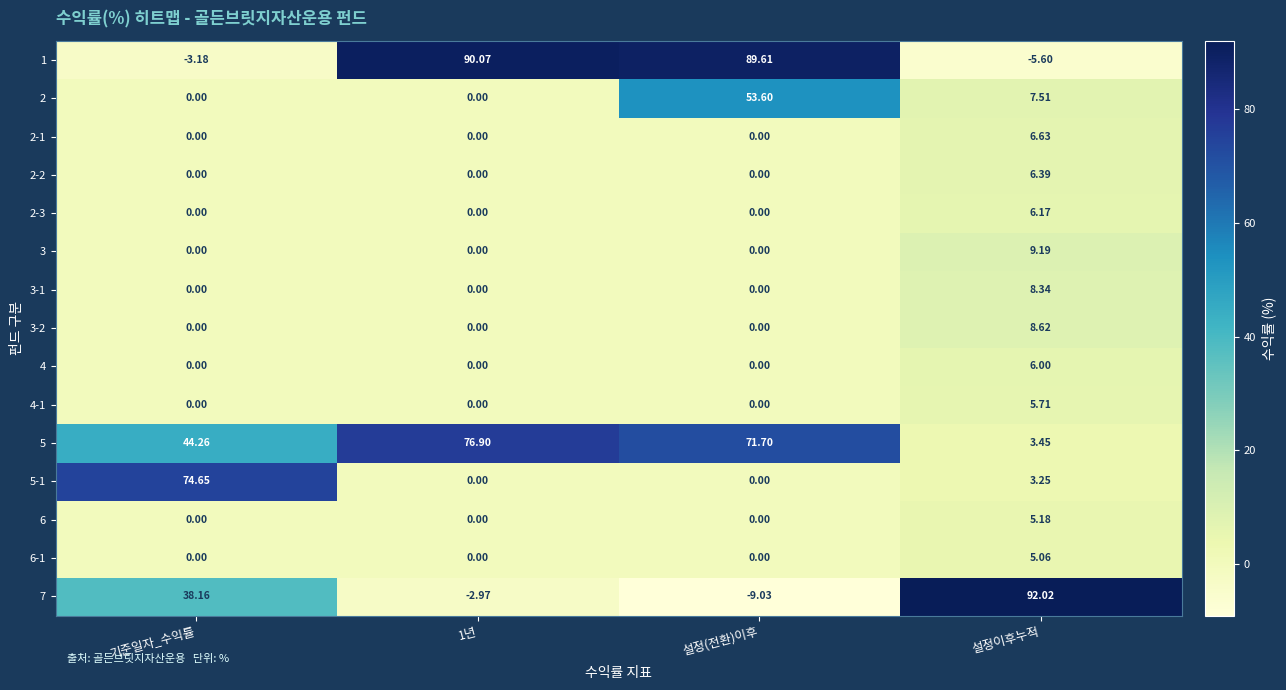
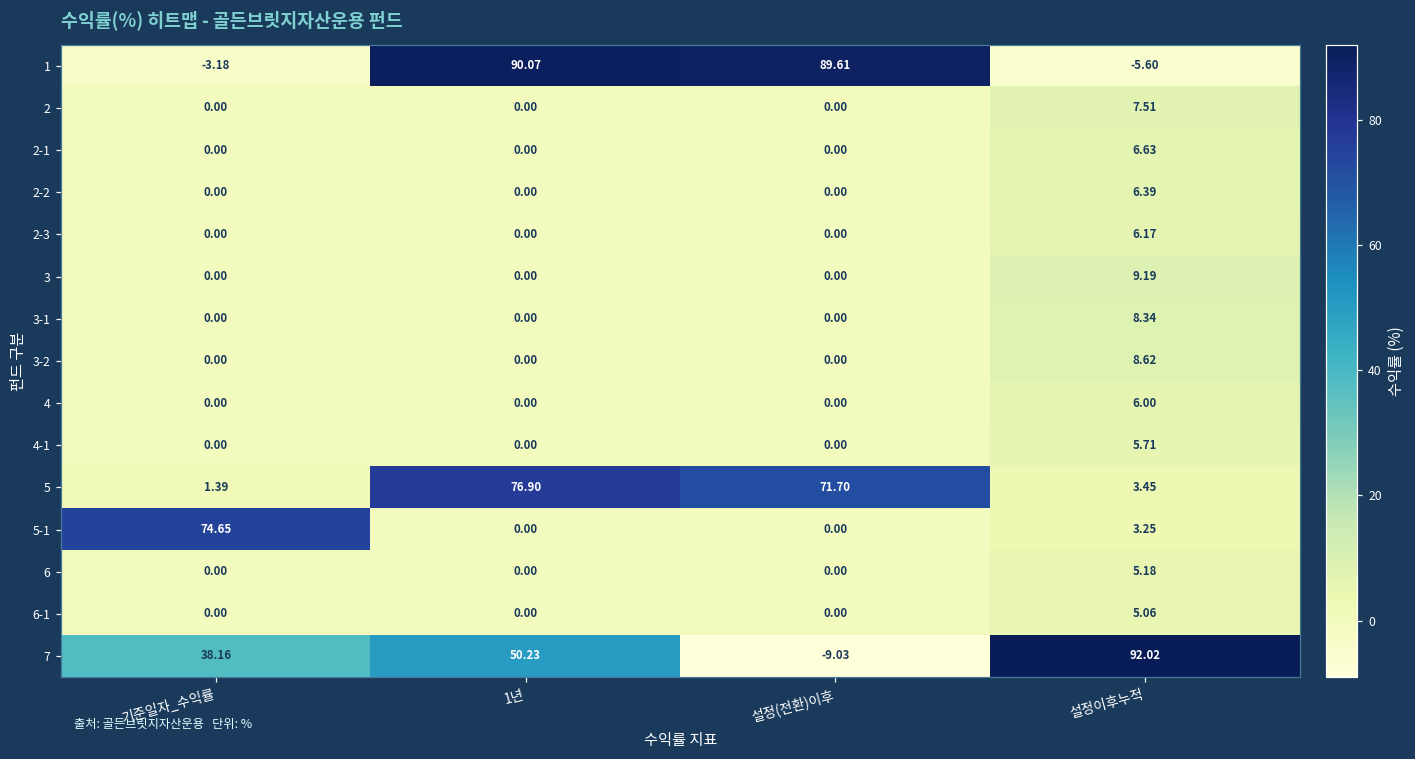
  {
    "1": {
      "기준일자_수익률": -3.18,
      "1년": 90.07,
      "설정(전환)이후": 89.61,
      "설정이후누적": -5.60
    },
    "2": {
      "기준일자_수익률": 0.00,
      "1년": 0.00,
-     "설정(전환)이후": 53.60,
+     "설정(전환)이후": 0.00,
      "설정이후누적": 7.51
    },
    "2-1": {
      "기준일자_수익률": 0.00,
      "1년": 0.00,
      "설정(전환)이후": 0.00,
      "설정이후누적": 6.63
    },
    "2-2": {
      "기준일자_수익률": 0.00,
      "1년": 0.00,
      "설정(전환)이후": 0.00,
      "설정이후누적": 6.39
    },
    "2-3": {
      "기준일자_수익률": 0.00,
      "1년": 0.00,
      "설정(전환)이후": 0.00,
      "설정이후누적": 6.17
    },
    "3": {
      "기준일자_수익률": 0.00,
      "1년": 0.00,
      "설정(전환)이후": 0.00,
      "설정이후누적": 9.19
    },
    "3-1": {
      "기준일자_수익률": 0.00,
      "1년": 0.00,
      "설정(전환)이후": 0.00,
      "설정이후누적": 8.34
    },
    "3-2": {
      "기준일자_수익률": 0.00,
      "1년": 0.00,
      "설정(전환)이후": 0.00,
      "설정이후누적": 8.62
    },
    "4": {
      "기준일자_수익률": 0.00,
      "1년": 0.00,
      "설정(전환)이후": 0.00,
      "설정이후누적": 6.00
    },
    "4-1": {
      "기준일자_수익률": 0.00,
      "1년": 0.00,
      "설정(전환)이후": 0.00,
      "설정이후누적": 5.71
    },
    "5": {
-     "기준일자_수익률": 44.26,
+     "기준일자_수익률": 1.39,
      "1년": 76.90,
      "설정(전환)이후": 71.70,
      "설정이후누적": 3.45
    },
    "5-1": {
      "기준일자_수익률": 74.65,
      "1년": 0.00,
      "설정(전환)이후": 0.00,
      "설정이후누적": 3.25
    },
    "6": {
      "기준일자_수익률": 0.00,
      "1년": 0.00,
      "설정(전환)이후": 0.00,
      "설정이후누적": 5.18
    },
    "6-1": {
      "기준일자_수익률": 0.00,
      "1년": 0.00,
      "설정(전환)이후": 0.00,
      "설정이후누적": 5.06
    },
    "7": {
      "기준일자_수익률": 38.16,
-     "1년": -2.97,
+     "1년": 50.23,
      "설정(전환)이후": -9.03,
      "설정이후누적": 92.02
    }
  }
